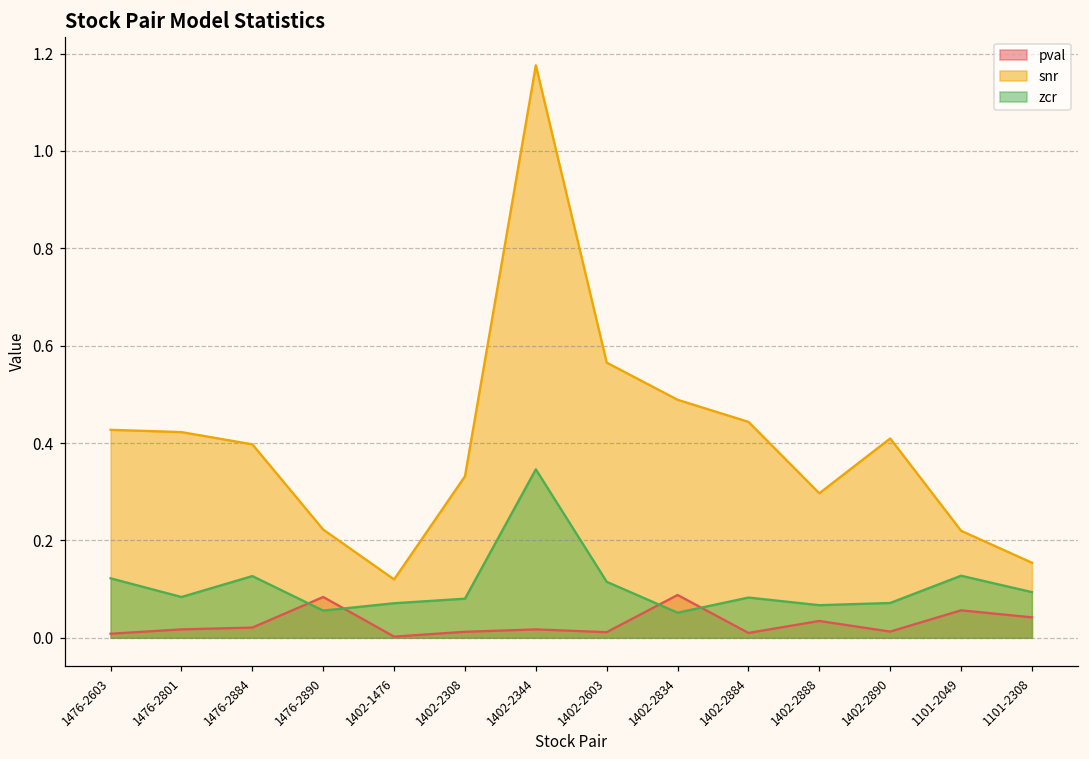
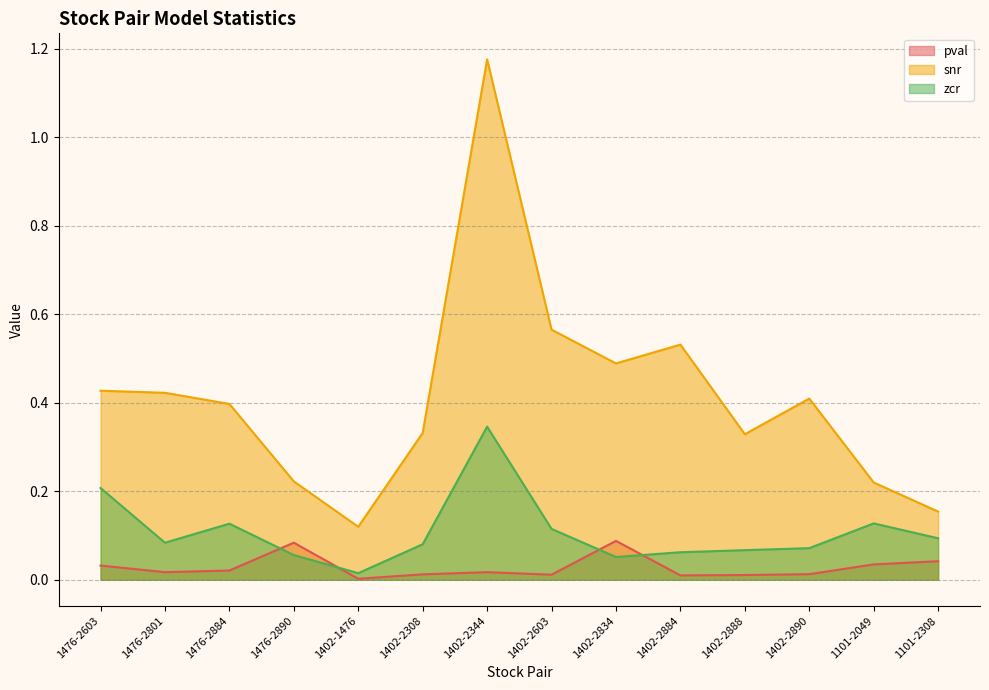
  {
    "pval": {
-     "1476-2603": 0.01,
+     "1476-2603": 0.03,
      "1476-2801": 0.02,
      "1476-2884": 0.02,
      "1476-2890": 0.08,
      "1402-1476": 0.00,
      "1402-2308": 0.01,
      "1402-2344": 0.02,
      "1402-2603": 0.01,
      "1402-2834": 0.09,
      "1402-2884": 0.01,
-     "1402-2888": 0.03,
+     "1402-2888": 0.01,
      "1402-2890": 0.01,
-     "1101-2049": 0.06,
+     "1101-2049": 0.03,
      "1101-2308": 0.04
    },
    "snr": {
      "1476-2603": 0.43,
      "1476-2801": 0.42,
      "1476-2884": 0.40,
      "1476-2890": 0.22,
      "1402-1476": 0.12,
      "1402-2308": 0.33,
      "1402-2344": 1.18,
      "1402-2603": 0.57,
      "1402-2834": 0.49,
-     "1402-2884": 0.44,
-     "1402-2888": 0.30,
+     "1402-2884": 0.53,
+     "1402-2888": 0.33,
      "1402-2890": 0.41,
      "1101-2049": 0.22,
      "1101-2308": 0.15
    },
    "zcr": {
-     "1476-2603": 0.12,
+     "1476-2603": 0.21,
      "1476-2801": 0.08,
      "1476-2884": 0.13,
      "1476-2890": 0.06,
-     "1402-1476": 0.07,
+     "1402-1476": 0.02,
      "1402-2308": 0.08,
      "1402-2344": 0.35,
      "1402-2603": 0.12,
      "1402-2834": 0.05,
-     "1402-2884": 0.08,
+     "1402-2884": 0.06,
      "1402-2888": 0.07,
      "1402-2890": 0.07,
      "1101-2049": 0.13,
      "1101-2308": 0.09
    }
  }
